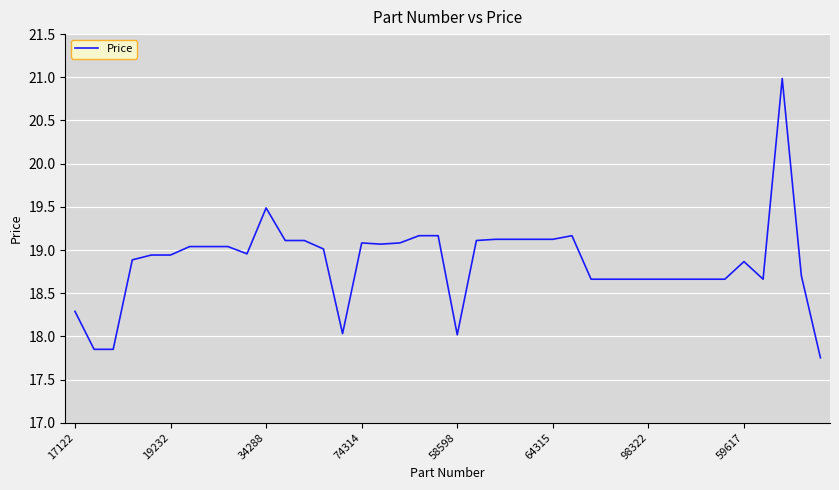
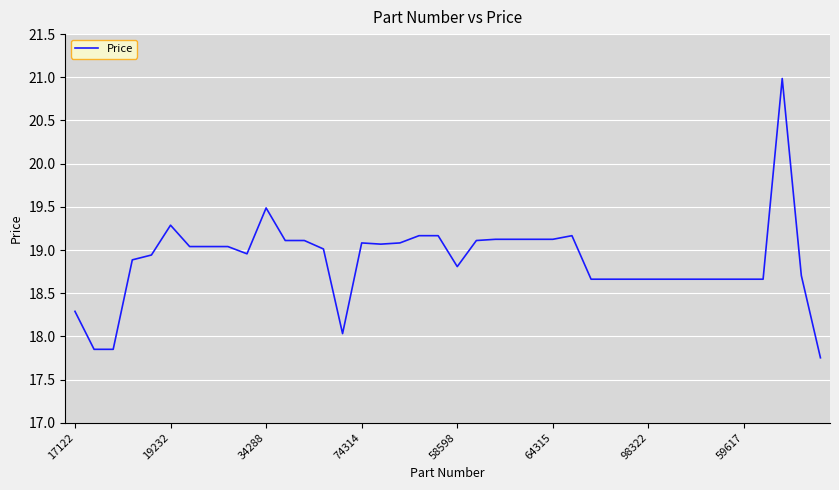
  {
    "17122": 18.3,
-   "19232": 18.9,
+   "19232": 19.3,
    "34288": 19.5,
    "74314": 19.1,
-   "58598": 18.0,
+   "58598": 18.8,
    "64315": 19.1,
    "98322": 18.7,
-   "59617": 18.9
+   "59617": 18.7
  }
